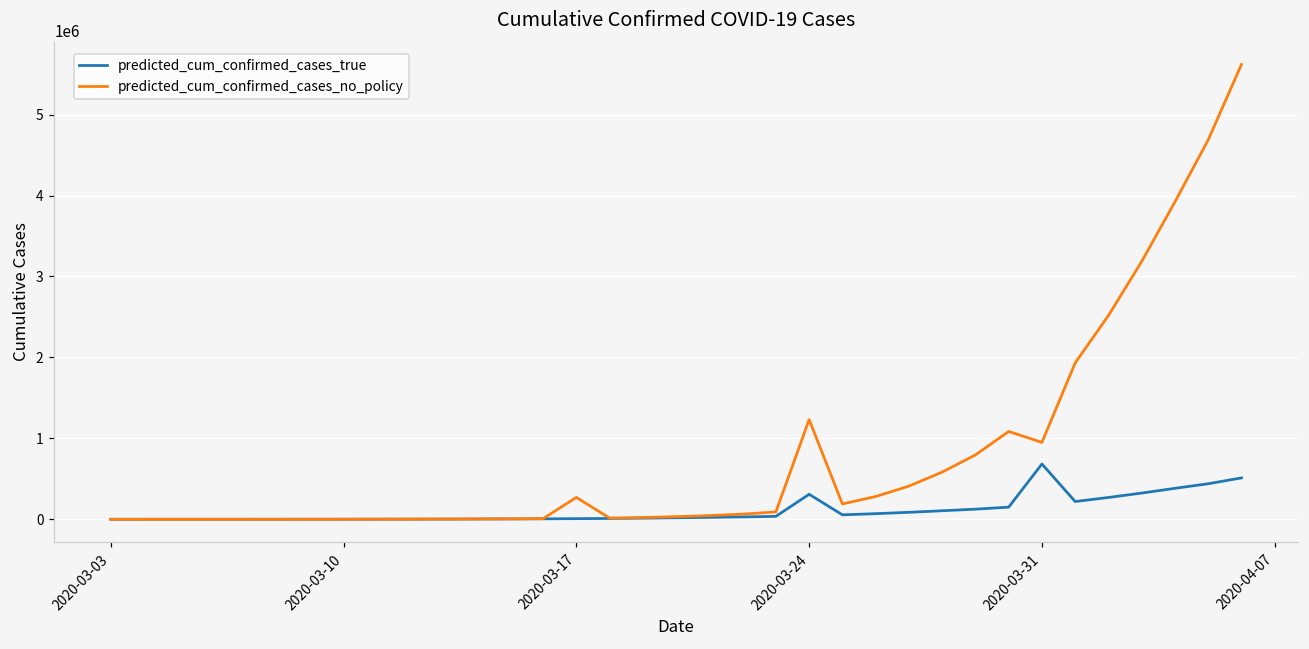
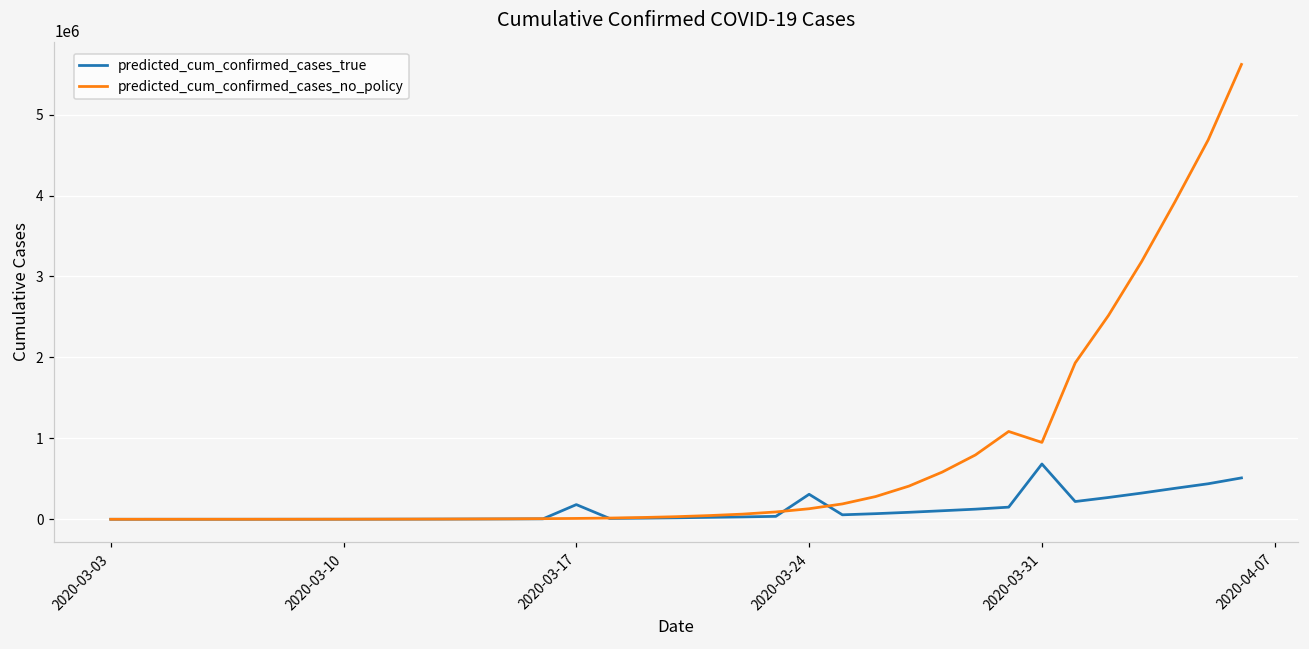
  {
    "predicted_cum_confirmed_cases_true": {
-     "2020-03-17": 0,
+     "2020-03-17": 200000,
      "2020-03-24": 300000,
      "2020-03-31": 700000
    },
    "predicted_cum_confirmed_cases_no_policy": {
-     "2020-03-17": 300000,
-     "2020-03-24": 1200000,
+     "2020-03-17": 0,
+     "2020-03-24": 100000,
      "2020-03-31": 900000
    }
  }
